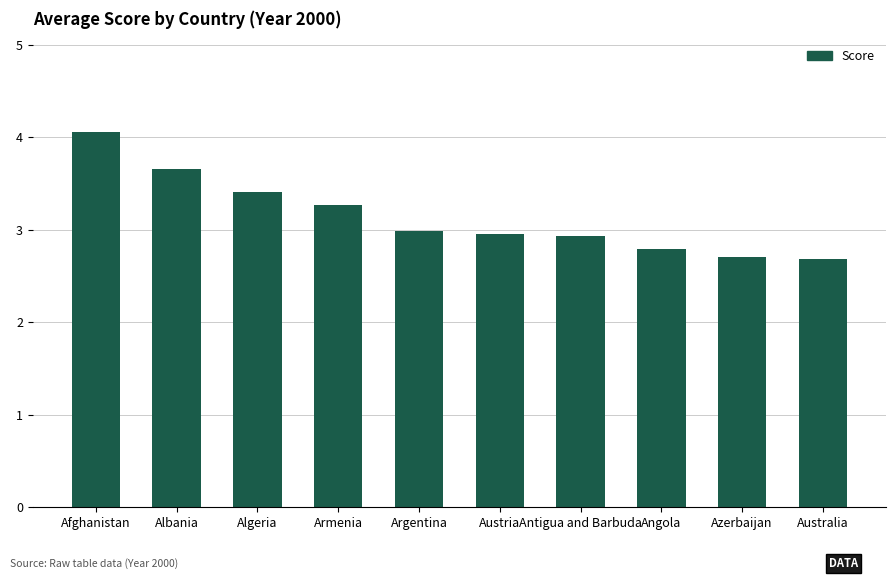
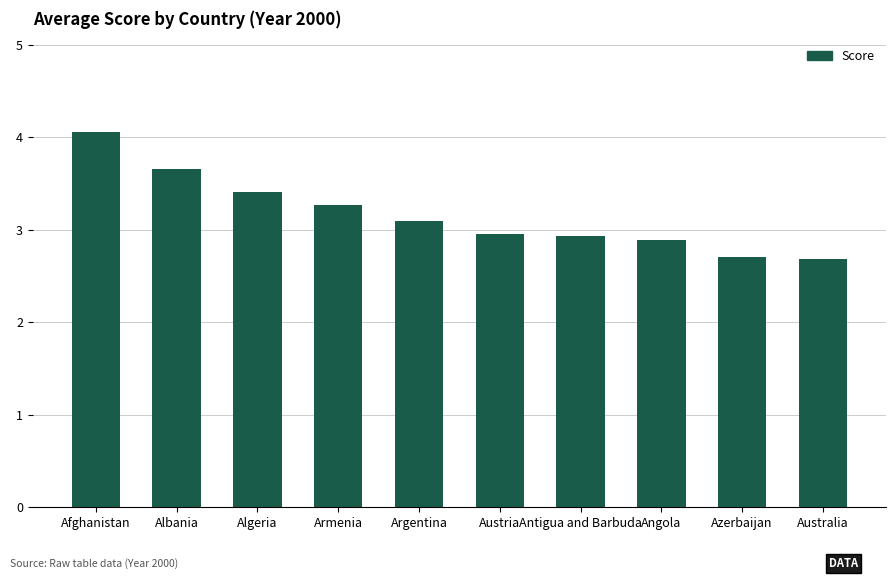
  {
    "Afghanistan": 4.1,
    "Albania": 3.7,
    "Algeria": 3.4,
    "Armenia": 3.3,
-   "Argentina": 3.0,
+   "Argentina": 3.1,
    "Austria": 3.0,
    "Antigua and Barbuda": 2.9,
-   "Angola": 2.8,
+   "Angola": 2.9,
    "Azerbaijan": 2.7,
    "Australia": 2.7
  }
